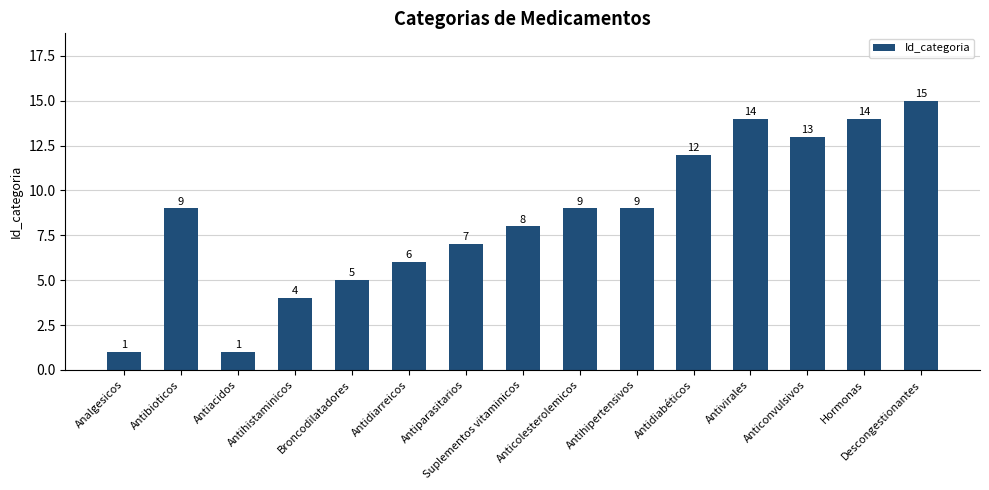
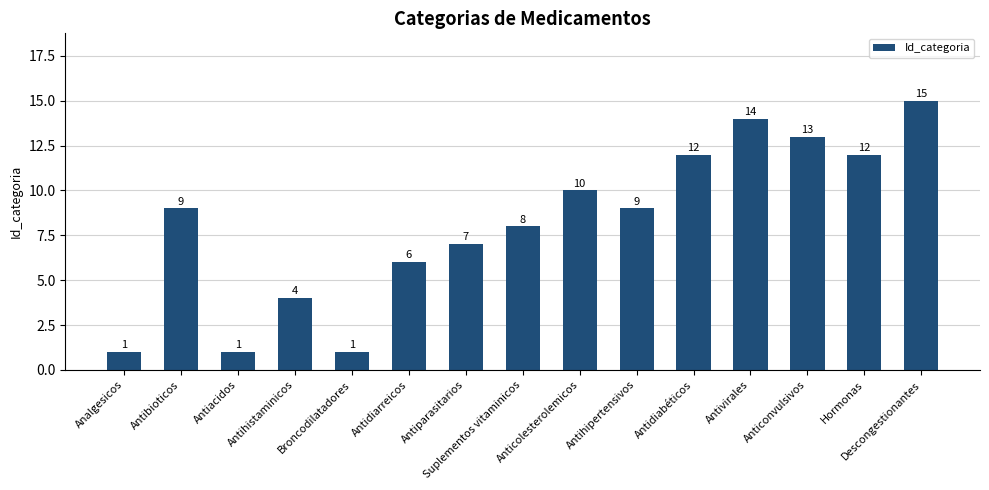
  {
    "Analgesicos": 1,
    "Antibioticos": 9,
    "Antiacidos": 1,
    "Antihistaminicos": 4,
-   "Broncodilatadores": 5,
+   "Broncodilatadores": 1,
    "Antidiarreicos": 6,
    "Antiparasitarios": 7,
    "Suplementos vitaminicos": 8,
-   "Anticolesterolemicos": 9,
+   "Anticolesterolemicos": 10,
    "Antihipertensivos": 9,
    "Antidiabéticos": 12,
    "Antivirales": 14,
    "Anticonvulsivos": 13,
-   "Hormonas": 14,
+   "Hormonas": 12,
    "Descongestionantes": 15
  }
